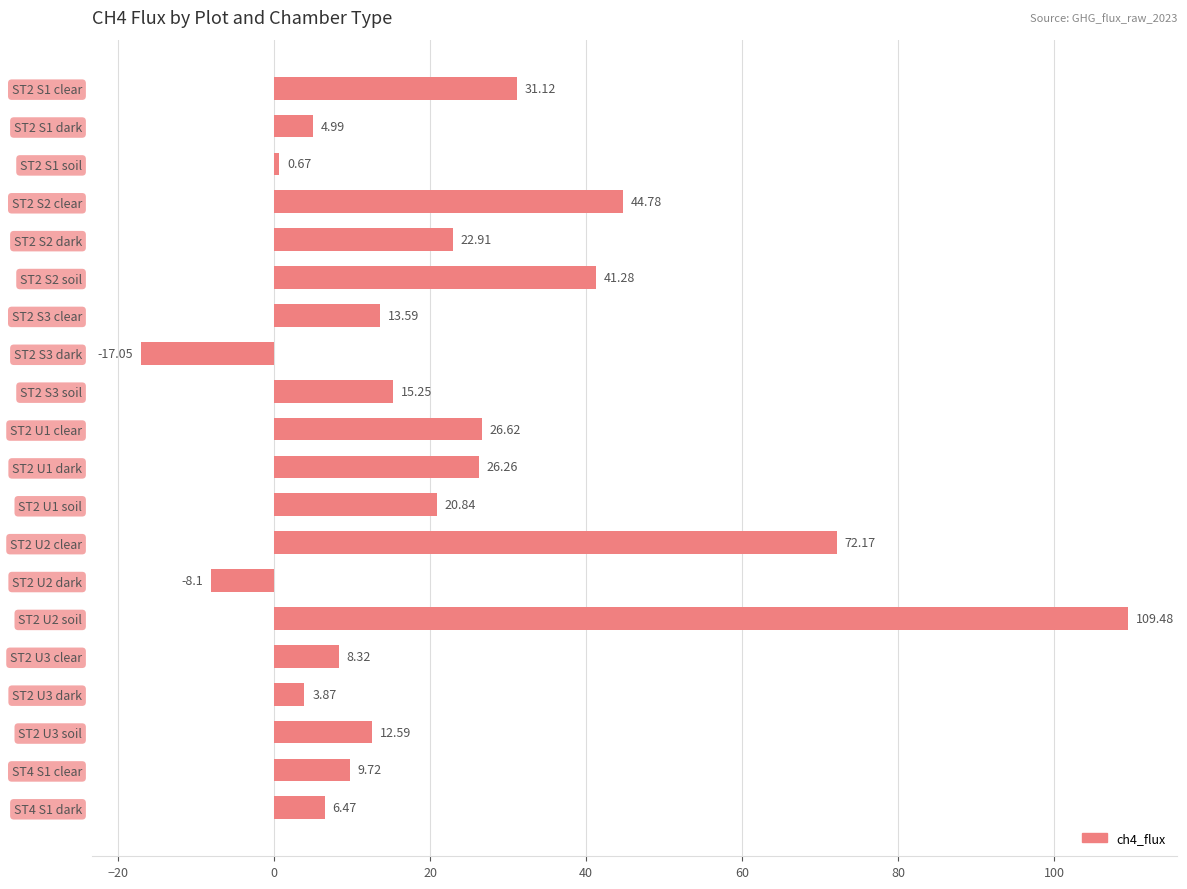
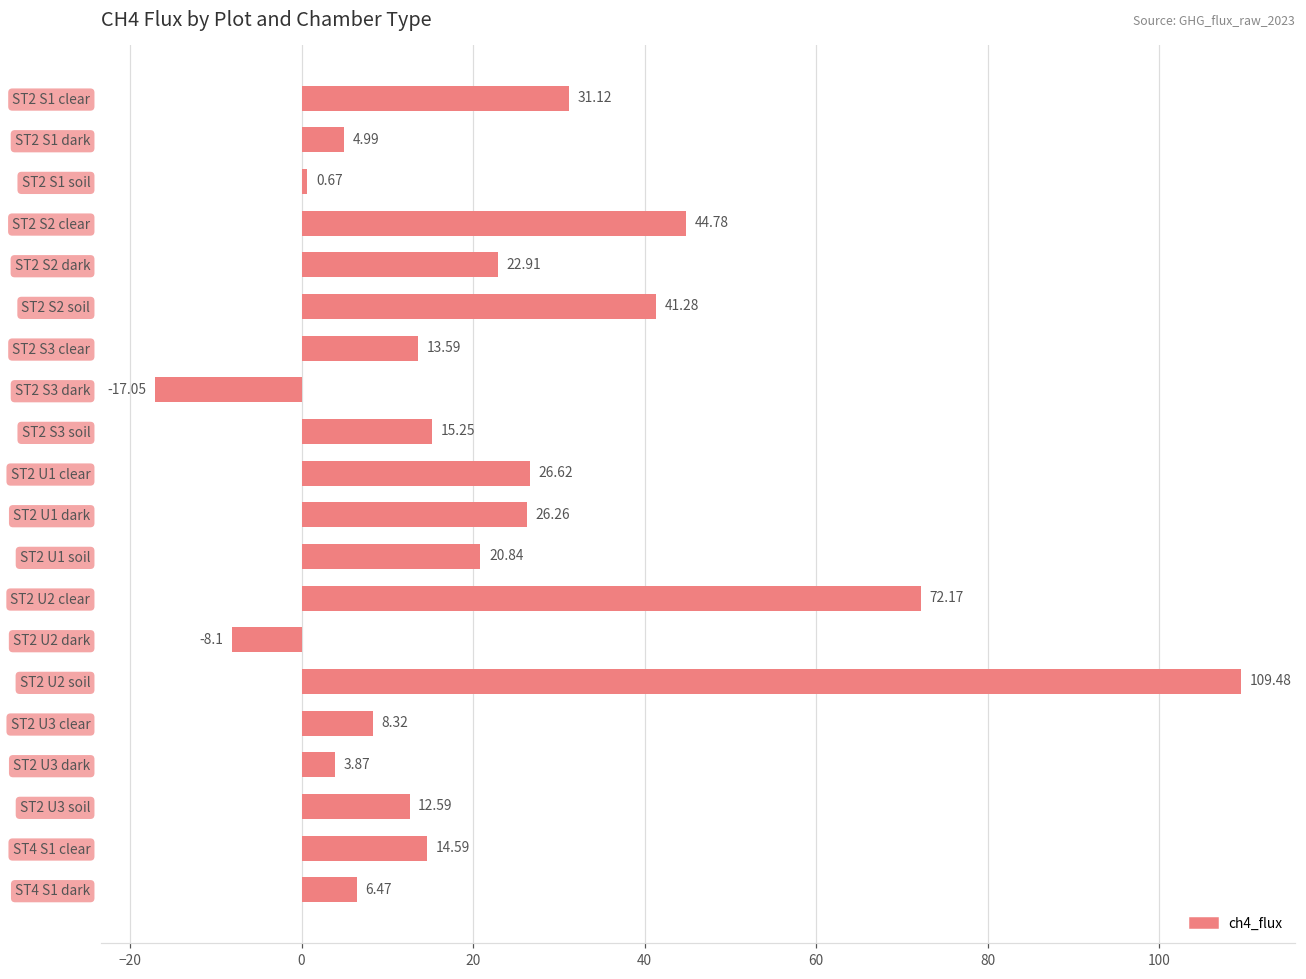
  {
    "ST2 S1 clear": 31.12,
    "ST2 S1 dark": 4.99,
    "ST2 S1 soil": 0.67,
    "ST2 S2 clear": 44.78,
    "ST2 S2 dark": 22.91,
    "ST2 S2 soil": 41.28,
    "ST2 S3 clear": 13.59,
    "ST2 S3 dark": -17.05,
    "ST2 S3 soil": 15.25,
    "ST2 U1 clear": 26.62,
    "ST2 U1 dark": 26.26,
    "ST2 U1 soil": 20.84,
    "ST2 U2 clear": 72.17,
    "ST2 U2 dark": -8.1,
    "ST2 U2 soil": 109.48,
    "ST2 U3 clear": 8.32,
    "ST2 U3 dark": 3.87,
    "ST2 U3 soil": 12.59,
-   "ST4 S1 clear": 9.72,
+   "ST4 S1 clear": 14.59,
    "ST4 S1 dark": 6.47
  }
